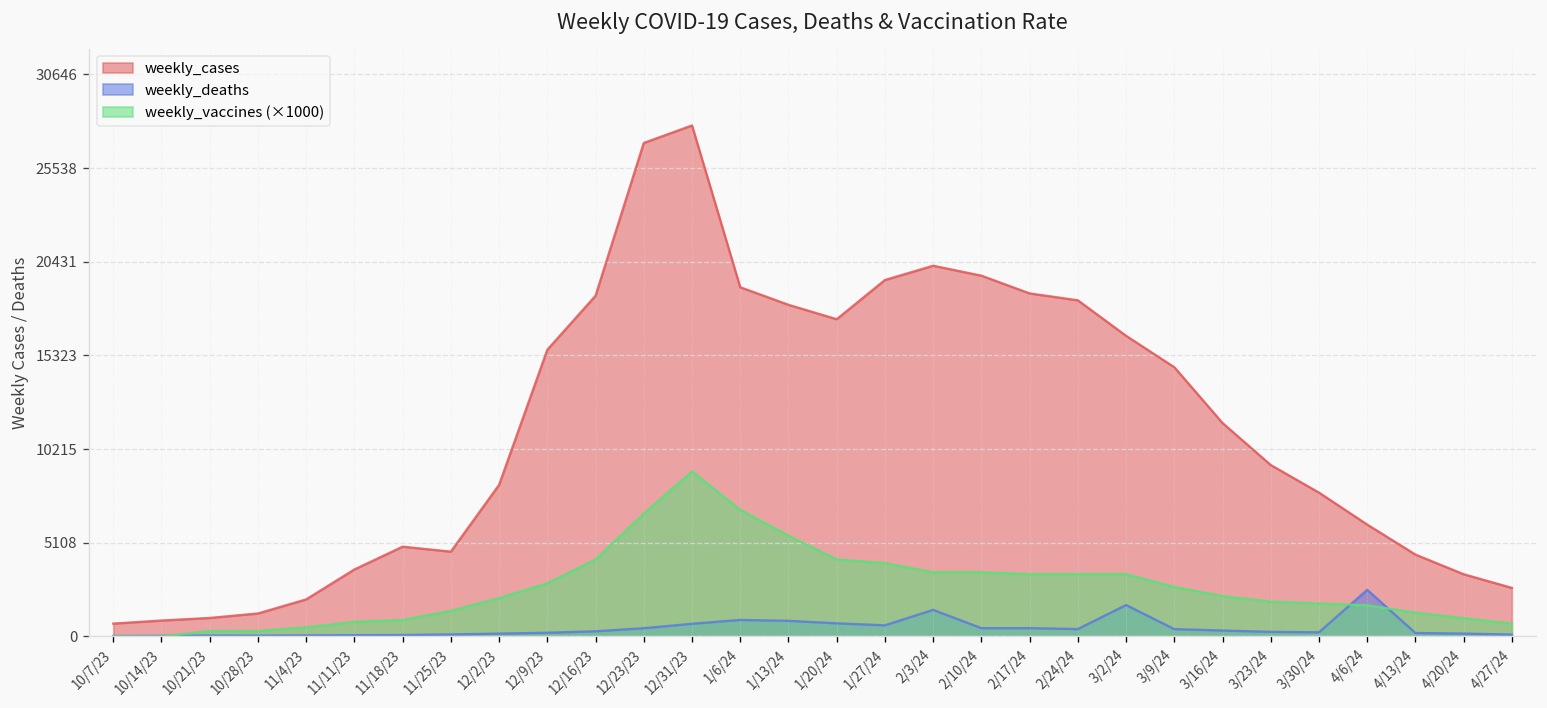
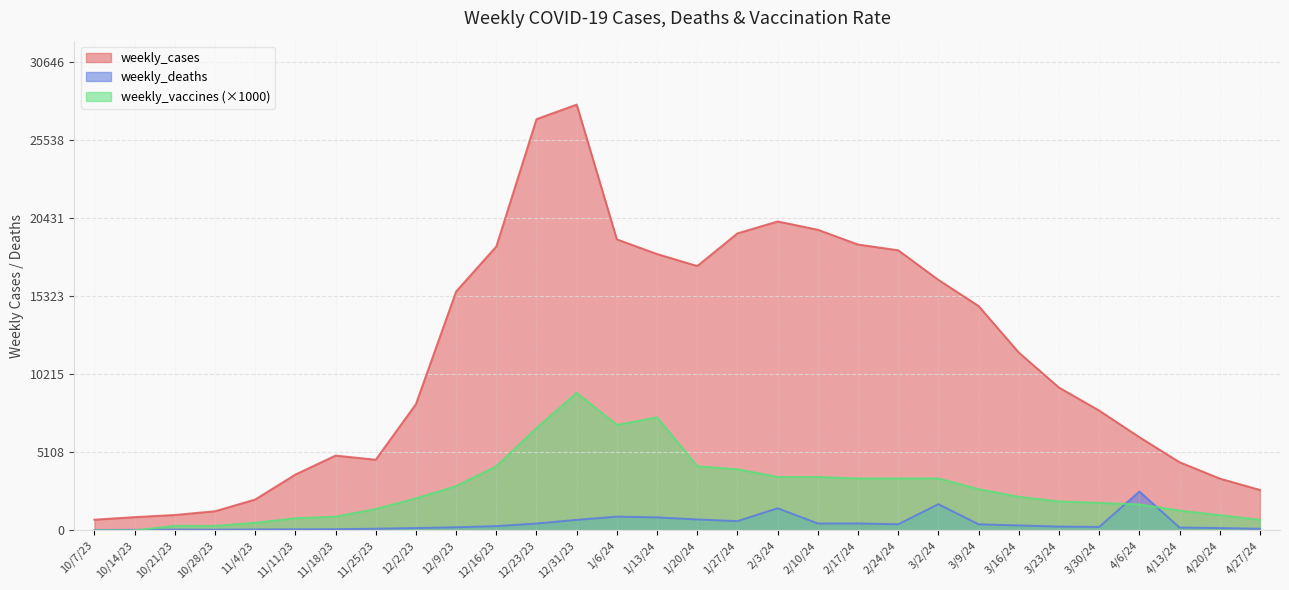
  {
    "weekly_cases": {
      "10/7/23": 700,
      "10/14/23": 900,
      "10/21/23": 1000,
      "10/28/23": 1300,
      "11/4/23": 2000,
      "11/11/23": 3700,
      "11/18/23": 4900,
      "11/25/23": 4600,
      "12/2/23": 8300,
      "12/9/23": 15600,
      "12/16/23": 18600,
      "12/23/23": 26900,
      "12/31/23": 27900,
      "1/6/24": 19000,
      "1/13/24": 18100,
      "1/20/24": 17300,
      "1/27/24": 19400,
      "2/3/24": 20200,
      "2/10/24": 19700,
      "2/17/24": 18700,
      "2/24/24": 18300,
      "3/2/24": 16400,
      "3/9/24": 14700,
      "3/16/24": 11600,
      "3/23/24": 9300,
      "3/30/24": 7800,
      "4/6/24": 6100,
      "4/13/24": 4500,
      "4/20/24": 3400,
      "4/27/24": 2600
    },
    "weekly_deaths": {
      "10/21/23": 100,
      "10/28/23": 0,
      "11/4/23": 100,
      "11/11/23": 100,
      "11/18/23": 100,
      "11/25/23": 100,
      "12/2/23": 200,
      "12/9/23": 200,
      "12/16/23": 300,
      "12/23/23": 500,
      "12/31/23": 700,
      "1/6/24": 900,
      "1/13/24": 900,
      "1/20/24": 700,
      "1/27/24": 600,
      "2/3/24": 1500,
      "2/10/24": 500,
      "2/17/24": 500,
      "2/24/24": 400,
      "3/2/24": 1700,
      "3/9/24": 400,
      "3/16/24": 300,
      "3/23/24": 300,
      "3/30/24": 200,
      "4/6/24": 2500,
      "4/13/24": 200,
      "4/20/24": 200,
      "4/27/24": 100
    },
    "weekly_vaccines (×1000)": {
      "10/21/23": 300,
      "10/28/23": 300,
      "11/4/23": 500,
      "11/11/23": 800,
      "11/18/23": 900,
      "11/25/23": 1400,
      "12/2/23": 2100,
      "12/9/23": 2900,
      "12/16/23": 4200,
      "12/23/23": 6700,
      "12/31/23": 9000,
      "1/6/24": 6900,
-     "1/13/24": 5500,
+     "1/13/24": 7400,
      "1/20/24": 4200,
      "1/27/24": 4000,
      "2/3/24": 3500,
      "2/10/24": 3500,
      "2/17/24": 3400,
      "2/24/24": 3400,
      "3/2/24": 3400,
      "3/9/24": 2700,
      "3/16/24": 2200,
      "3/23/24": 1900,
      "3/30/24": 1800,
      "4/6/24": 1700,
      "4/13/24": 1300,
      "4/20/24": 1000,
      "4/27/24": 700
    }
  }
